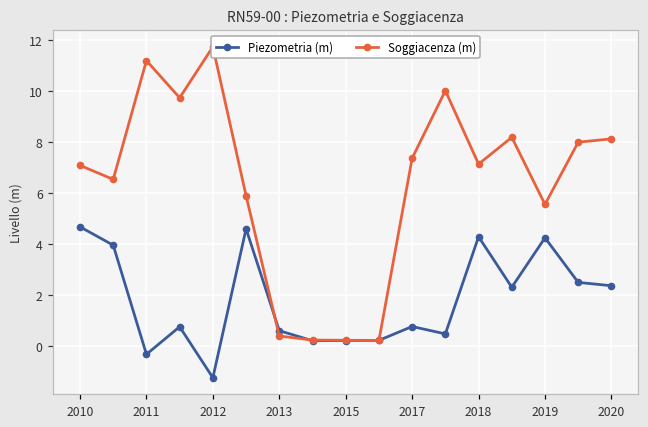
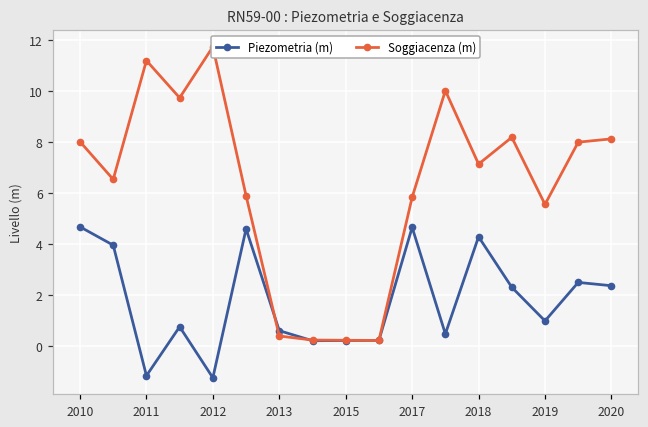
  {
    "Piezometria (m)": {
      "2010": 4.7,
-     "2011": -0.3,
+     "2011": -1.2,
      "2012": -1.2,
      "2013": 0.6,
-     "2017": 0.8,
+     "2017": 4.7,
      "2018": 4.3,
-     "2019": 4.3,
+     "2019": 1.0,
      "2020": 2.4
    },
    "Soggiacenza (m)": {
-     "2010": 7.1,
+     "2010": 8.0,
      "2011": 11.2,
      "2013": 0.4,
-     "2017": 7.4,
+     "2017": 5.8,
      "2018": 7.1,
      "2019": 5.6,
      "2020": 8.1
    }
  }
